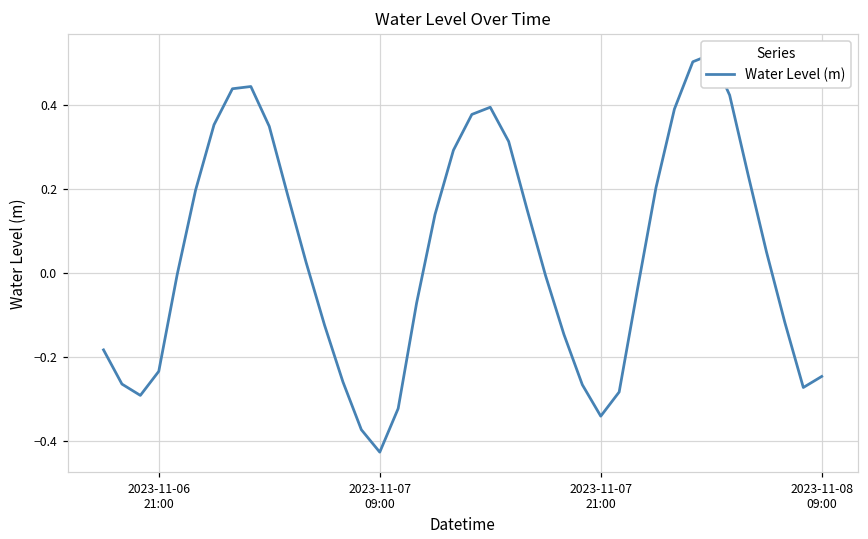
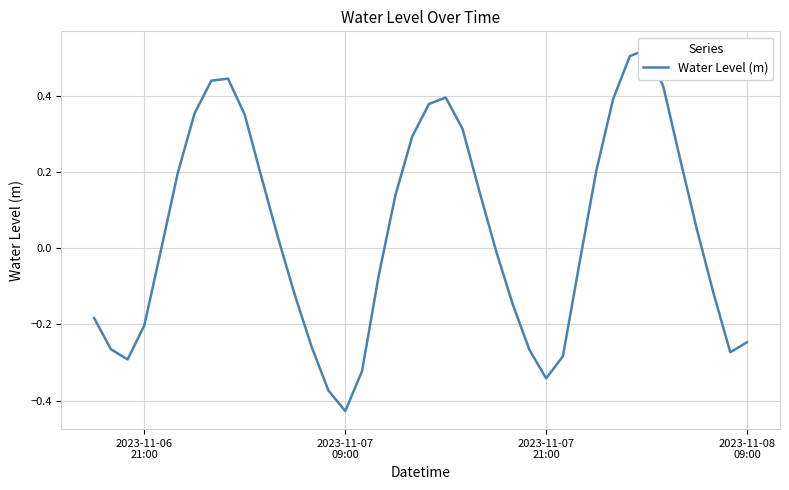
  {
-   "2023-11-06 21:00": -0.23,
+   "2023-11-06 21:00": -0.20,
    "2023-11-07 09:00": -0.43,
    "2023-11-07 21:00": -0.34,
    "2023-11-08 09:00": -0.25
  }
